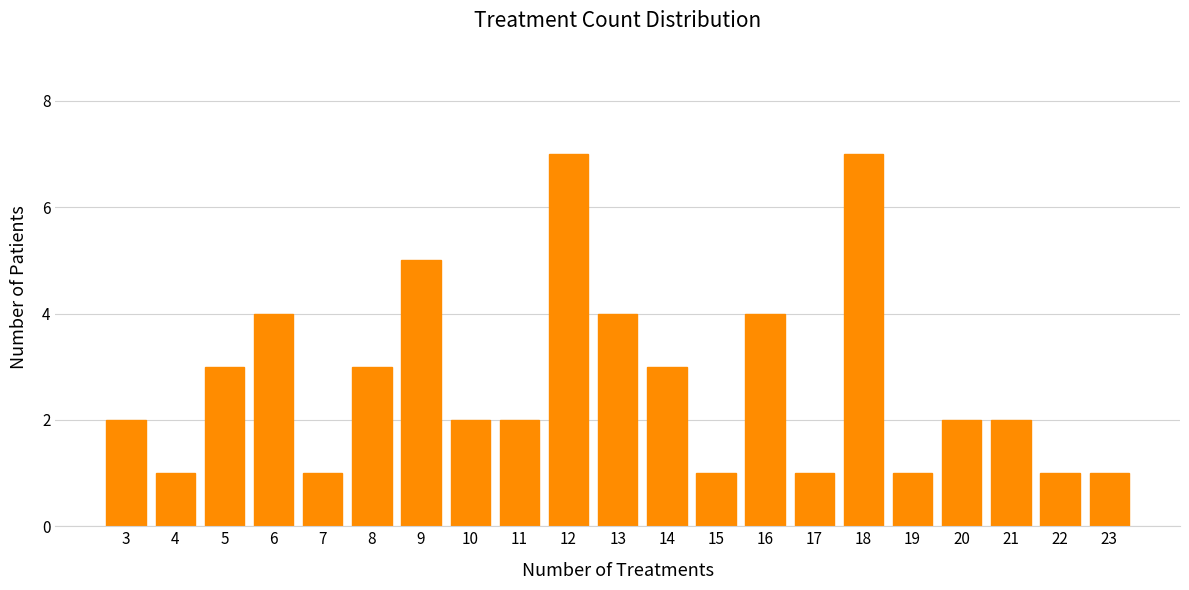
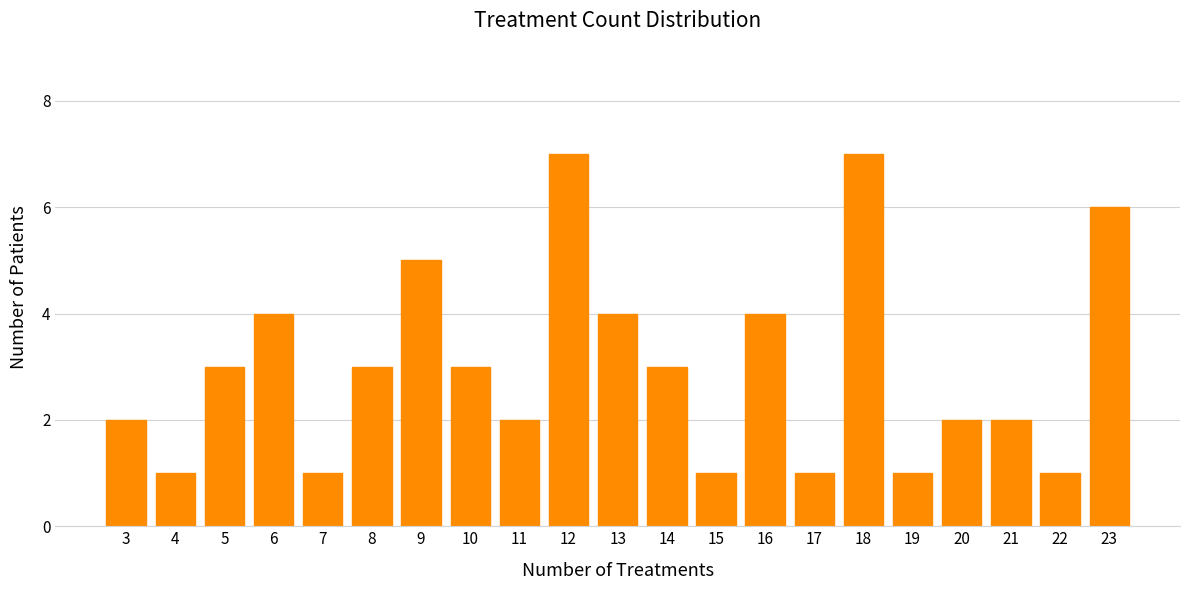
  {
    "3": 2,
    "4": 1,
    "5": 3,
    "6": 4,
    "7": 1,
    "8": 3,
    "9": 5,
-   "10": 2,
+   "10": 3,
    "11": 2,
    "12": 7,
    "13": 4,
    "14": 3,
    "15": 1,
    "16": 4,
    "17": 1,
    "18": 7,
    "19": 1,
    "20": 2,
    "21": 2,
    "22": 1,
-   "23": 1
+   "23": 6
  }
